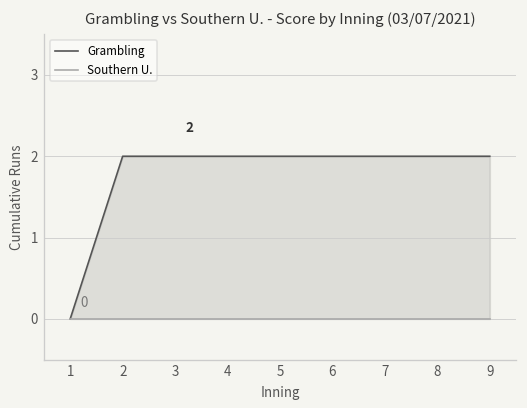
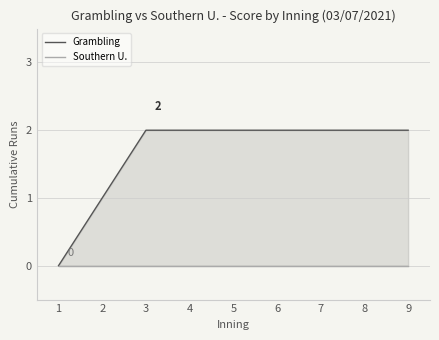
  {
    "Grambling": {
-     "2": 2,
+     "2": 1,
      "5": 2,
      "6": 2,
      "7": 2,
      "8": 2,
      "9": 2
    },
    "Southern U.": {
      "3": 0,
      "4": 0,
      "5": 0,
      "6": 0,
      "7": 0,
      "8": 0,
      "9": 0
    }
  }
